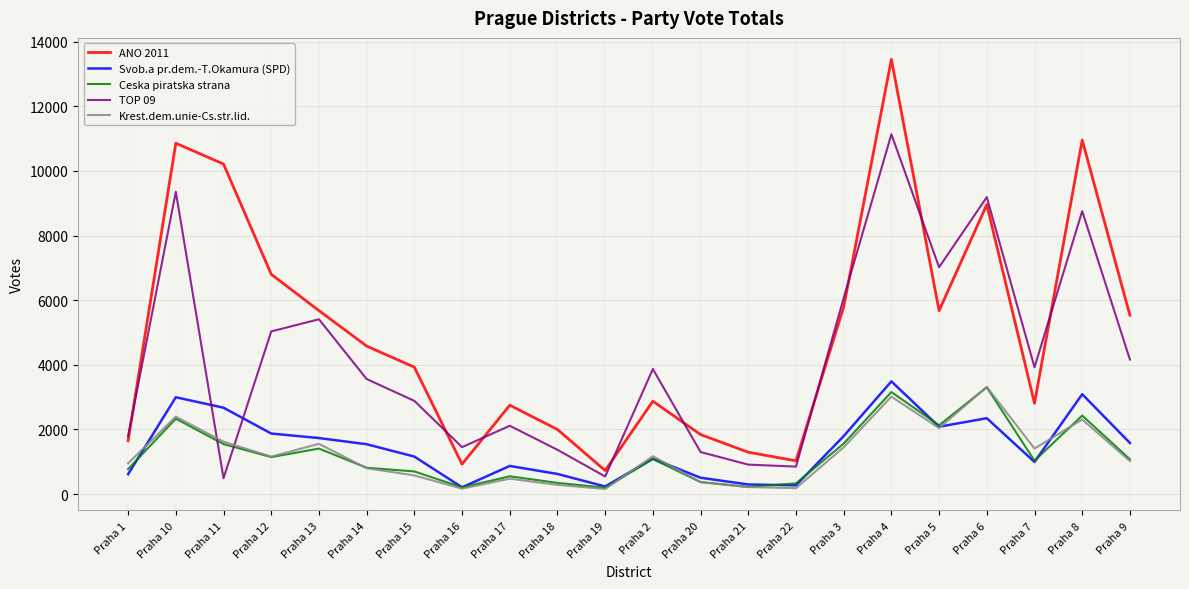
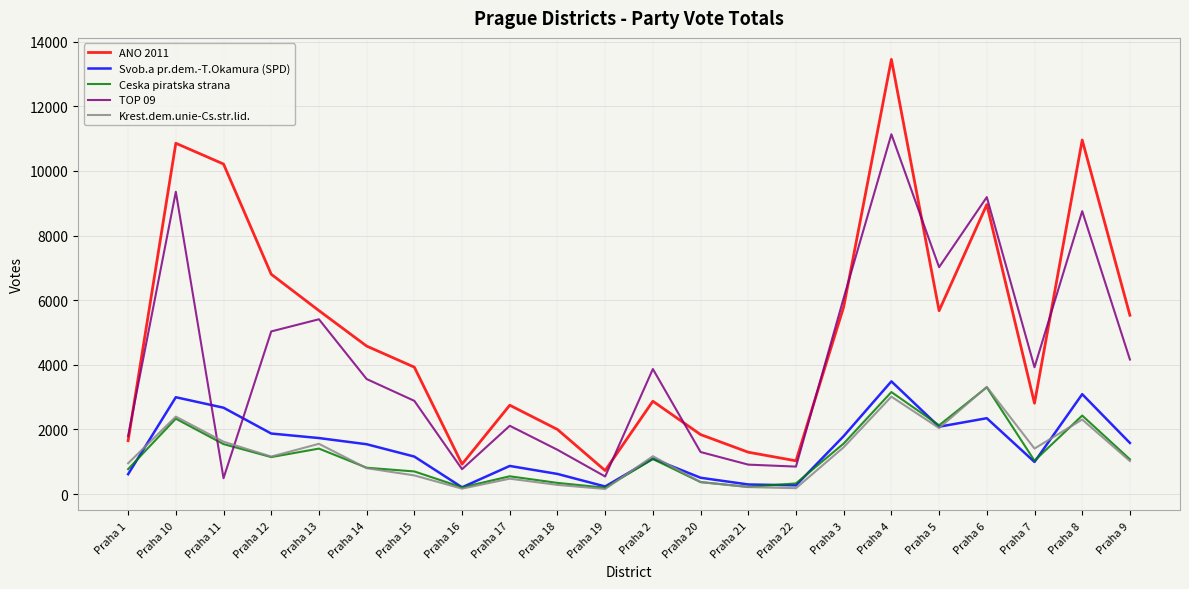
  {
    "ANO 2011": {
      "Praha 1": 1700,
      "Praha 10": 10900,
      "Praha 11": 10200,
      "Praha 12": 6800,
      "Praha 13": 5700,
      "Praha 14": 4600,
      "Praha 15": 3900,
      "Praha 16": 900,
      "Praha 17": 2800,
      "Praha 18": 2000,
      "Praha 19": 700,
      "Praha 2": 2900,
      "Praha 20": 1800,
      "Praha 21": 1300,
      "Praha 22": 1000,
      "Praha 3": 5800,
      "Praha 4": 13500,
      "Praha 5": 5700,
      "Praha 6": 9000,
      "Praha 7": 2800,
      "Praha 8": 11000,
      "Praha 9": 5500
    },
    "Svob.a pr.dem.-T.Okamura (SPD)": {
      "Praha 1": 600,
      "Praha 10": 3000,
      "Praha 11": 2700,
      "Praha 12": 1900,
      "Praha 13": 1700,
      "Praha 14": 1500,
      "Praha 15": 1200,
      "Praha 17": 900,
      "Praha 18": 600,
      "Praha 20": 500,
      "Praha 3": 1800,
      "Praha 4": 3500,
      "Praha 6": 2300,
      "Praha 8": 3100,
      "Praha 9": 1600
    },
    "Ceska piratska strana": {
      "Praha 1": 800,
      "Praha 13": 1400,
      "Praha 15": 700,
      "Praha 3": 1600,
      "Praha 4": 3200,
      "Praha 8": 2400
    },
    "TOP 09": {
      "Praha 1": 1800,
      "Praha 10": 9400,
      "Praha 11": 500,
      "Praha 12": 5000,
      "Praha 13": 5400,
      "Praha 14": 3600,
      "Praha 15": 2900,
-     "Praha 16": 1500,
+     "Praha 16": 800,
      "Praha 17": 2100,
      "Praha 18": 1400,
      "Praha 19": 500,
      "Praha 2": 3900,
      "Praha 20": 1300,
      "Praha 21": 900,
      "Praha 22": 900,
      "Praha 3": 6100,
      "Praha 4": 11100,
      "Praha 5": 7000,
      "Praha 6": 9200,
      "Praha 7": 3900,
      "Praha 8": 8800,
      "Praha 9": 4200
    },
    "Krest.dem.unie-Cs.str.lid.": {
      "Praha 1": 1000,
      "Praha 13": 1600,
      "Praha 15": 600,
      "Praha 22": 200,
      "Praha 3": 1500,
      "Praha 4": 3000,
      "Praha 7": 1400,
      "Praha 8": 2300
    }
  }
